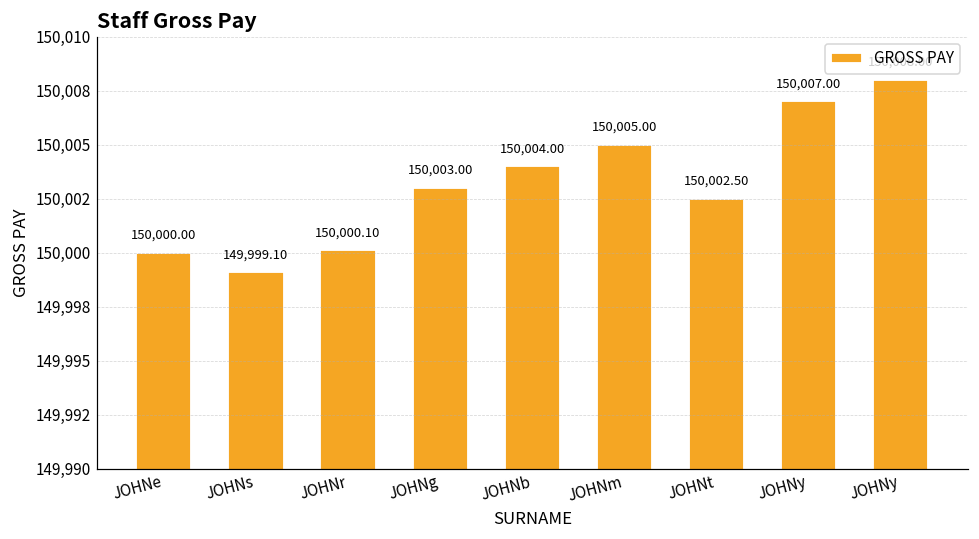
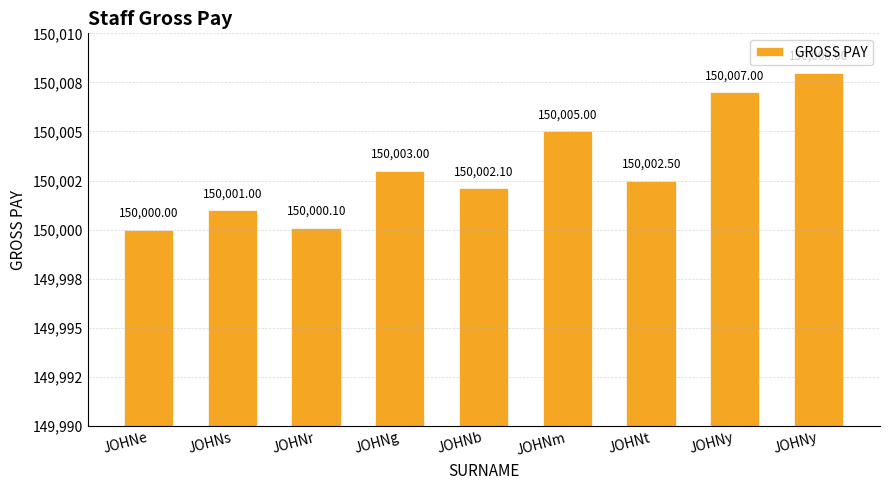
  {
    "JOHNe": "150,000.00",
-   "JOHNs": "149,999.10",
+   "JOHNs": "150,001.00",
    "JOHNr": "150,000.10",
    "JOHNg": "150,003.00",
-   "JOHNb": "150,004.00",
+   "JOHNb": "150,002.10",
    "JOHNm": "150,005.00",
    "JOHNt": "150,002.50"
  }
